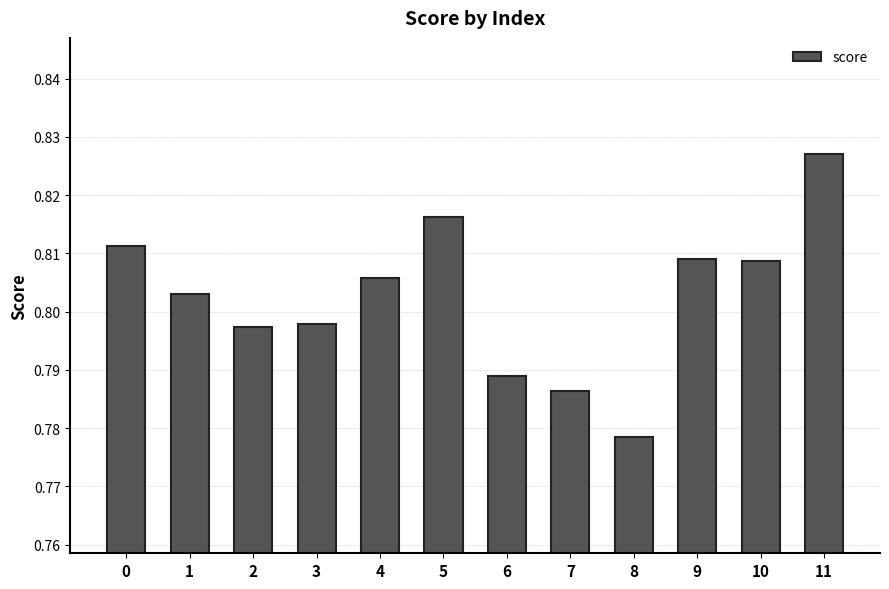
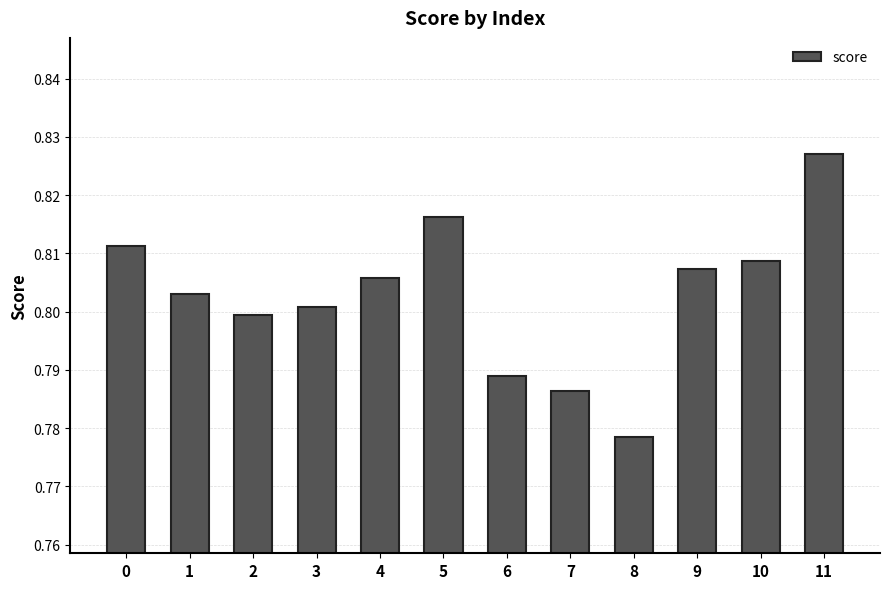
  {
    "0": 0.811,
    "1": 0.803,
-   "2": 0.797,
-   "3": 0.798,
+   "2": 0.799,
+   "3": 0.801,
    "4": 0.806,
    "5": 0.816,
    "6": 0.789,
    "7": 0.786,
    "8": 0.779,
-   "9": 0.809,
+   "9": 0.807,
    "10": 0.809,
    "11": 0.827
  }
